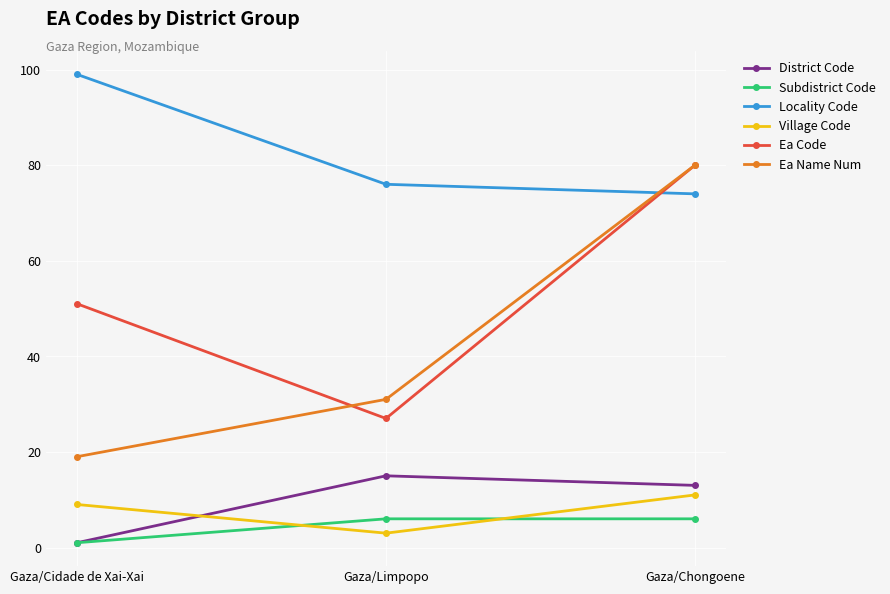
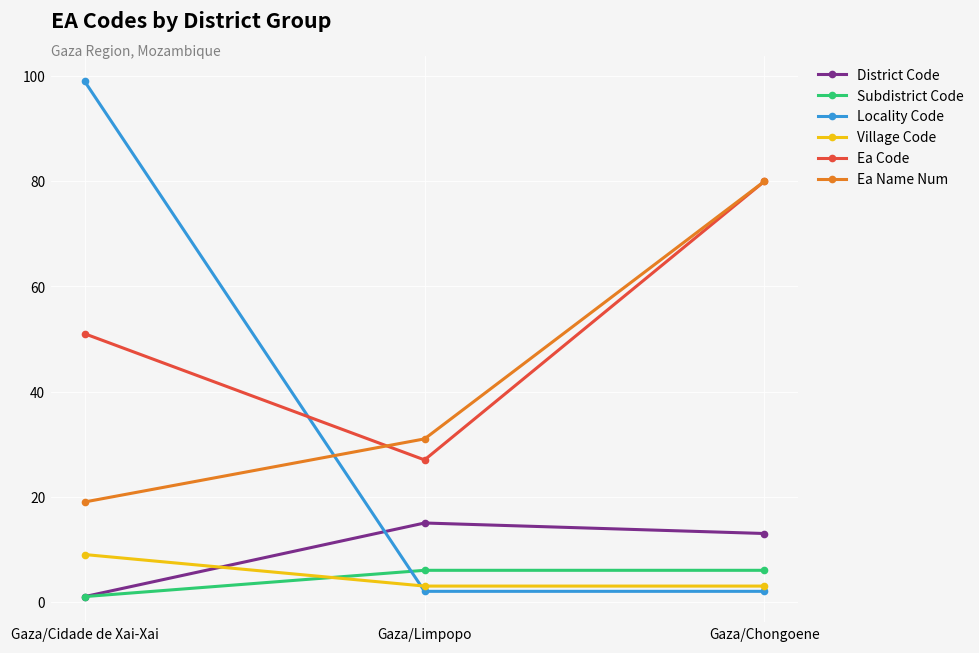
  {
    "District Code": {
      "Gaza/Limpopo": 15,
      "Gaza/Chongoene": 13
    },
    "Subdistrict Code": {
      "Gaza/Limpopo": 6,
      "Gaza/Chongoene": 6
    },
    "Locality Code": {
      "Gaza/Cidade de Xai-Xai": 99,
-     "Gaza/Limpopo": 76,
-     "Gaza/Chongoene": 74
+     "Gaza/Limpopo": 2,
+     "Gaza/Chongoene": 2
    },
    "Village Code": {
      "Gaza/Cidade de Xai-Xai": 9,
      "Gaza/Limpopo": 3,
-     "Gaza/Chongoene": 11
+     "Gaza/Chongoene": 3
    }
  }
